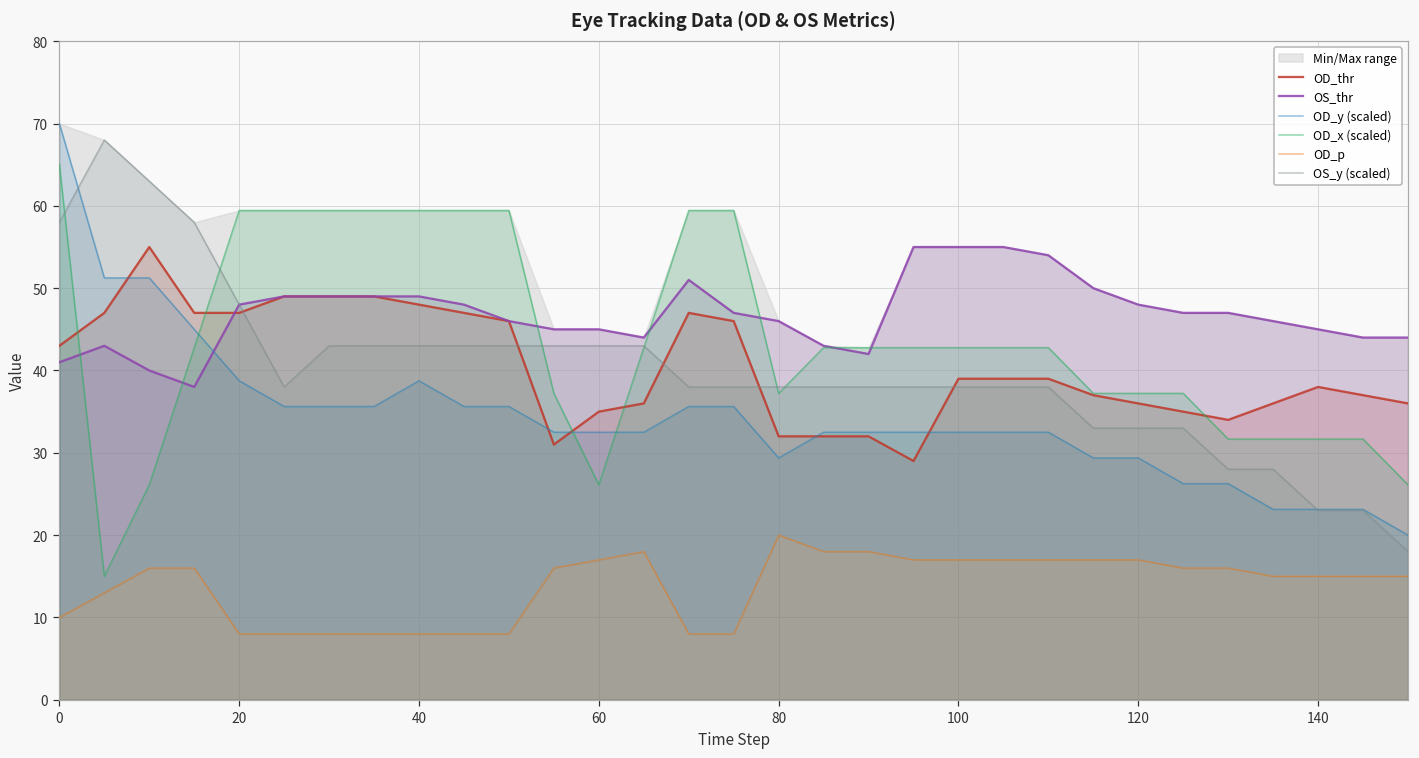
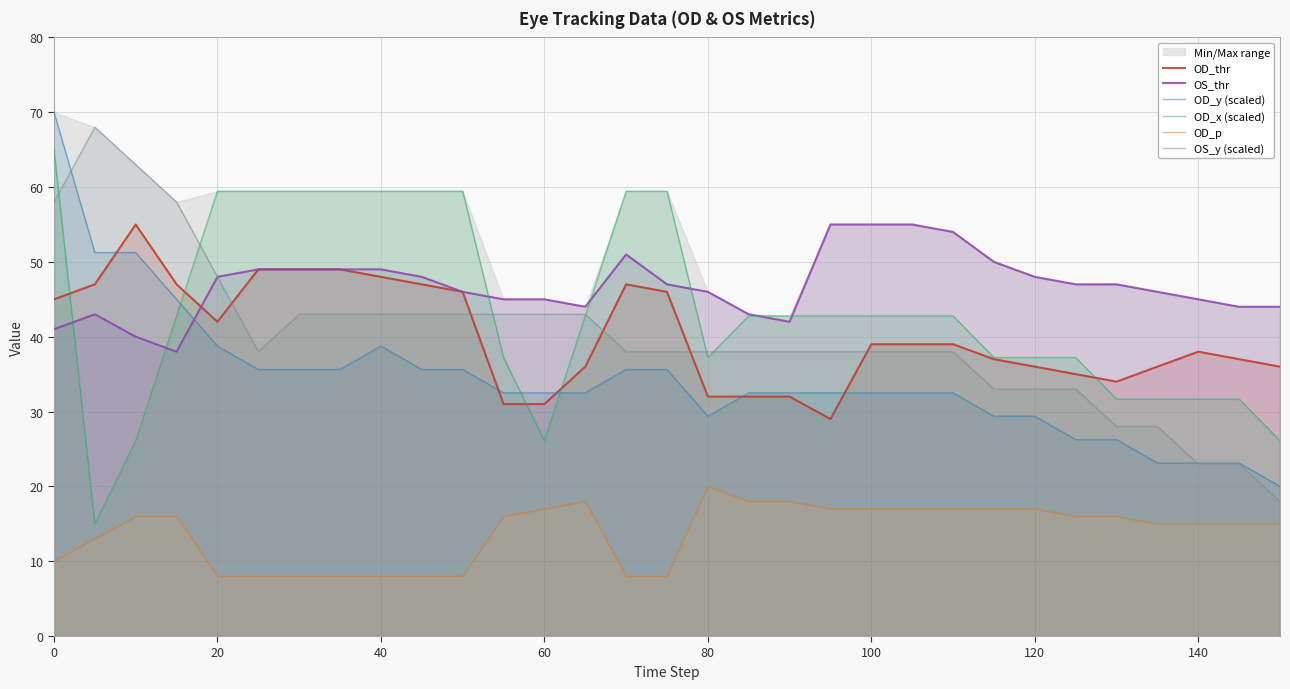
  {
    "OD_thr": {
-     "0": 43,
-     "20": 47,
+     "0": 45,
+     "20": 42,
      "40": 48,
-     "60": 35,
+     "60": 31,
      "80": 32,
      "100": 39,
      "120": 36,
      "140": 38
    },
    "OS_thr": {
      "0": 41,
      "40": 49
    },
    "OD_y (scaled)": {
      "20": 39,
      "40": 39,
      "60": 33,
      "80": 29,
      "100": 33,
      "120": 29
    },
    "OD_x (scaled)": {
      "0": 65,
      "60": 26,
      "80": 37,
      "100": 43,
      "120": 37,
      "140": 32
    },
    "OD_p": {
      "0": 10,
      "20": 8,
      "40": 8,
      "60": 17,
      "80": 20,
      "100": 17,
      "120": 17,
      "140": 15
    },
    "OS_y (scaled)": {
      "0": 58,
      "40": 43,
      "60": 43,
      "80": 38,
      "100": 38,
      "120": 33
    }
  }
